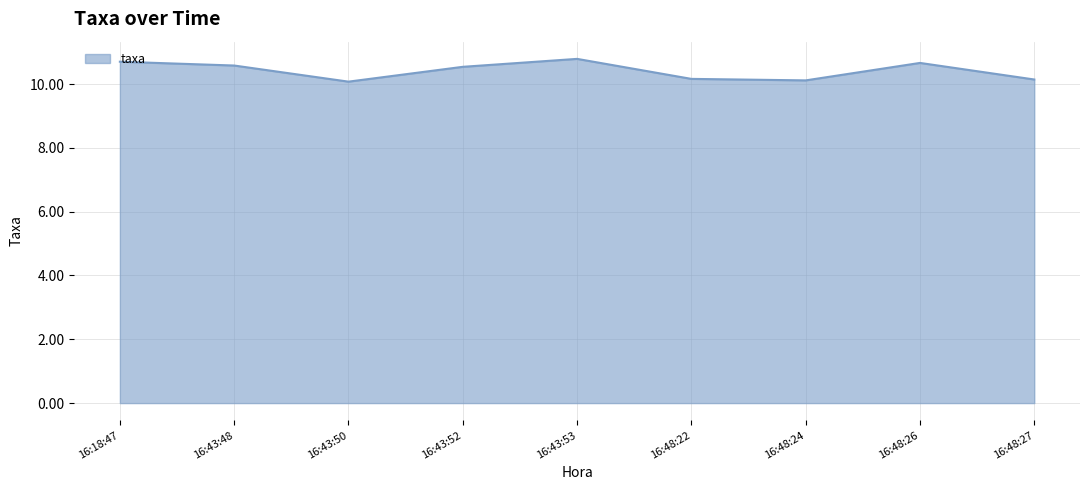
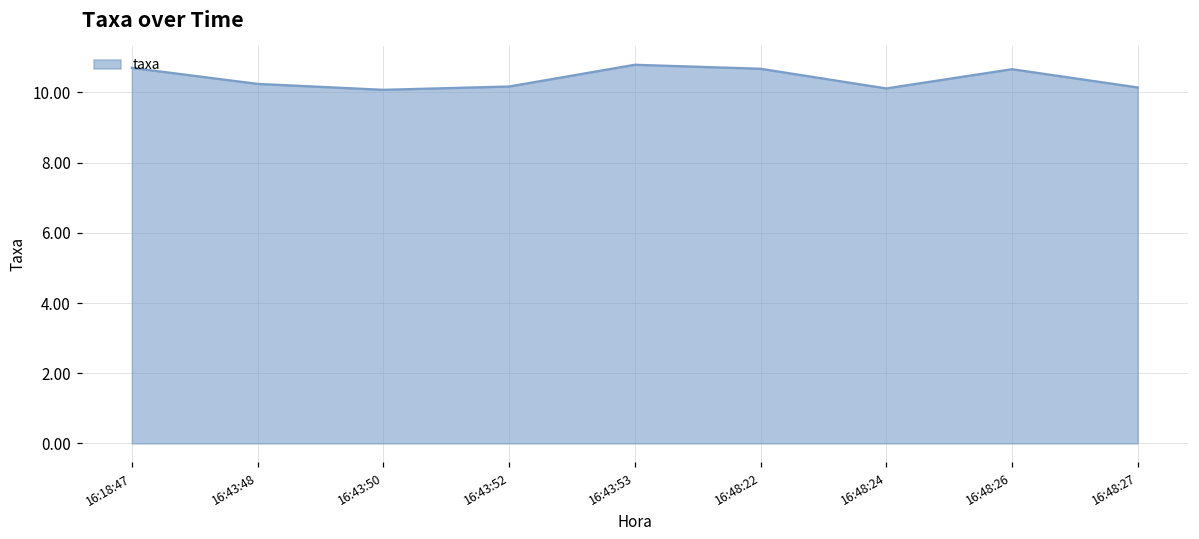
  {
    "16:18:47": 10.7,
-   "16:43:48": 10.6,
+   "16:43:48": 10.2,
    "16:43:50": 10.1,
-   "16:43:52": 10.5,
+   "16:43:52": 10.2,
    "16:43:53": 10.8,
-   "16:48:22": 10.2,
+   "16:48:22": 10.7,
    "16:48:24": 10.1,
    "16:48:26": 10.7,
    "16:48:27": 10.1
  }
